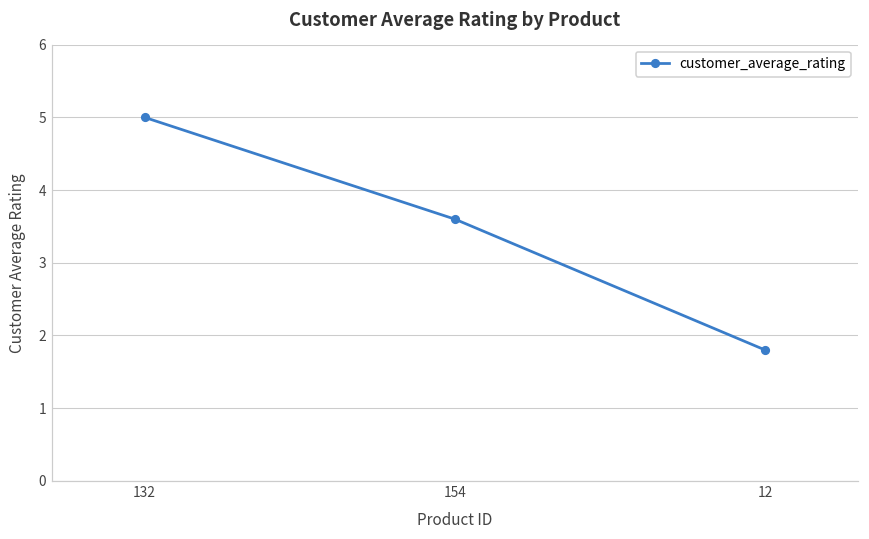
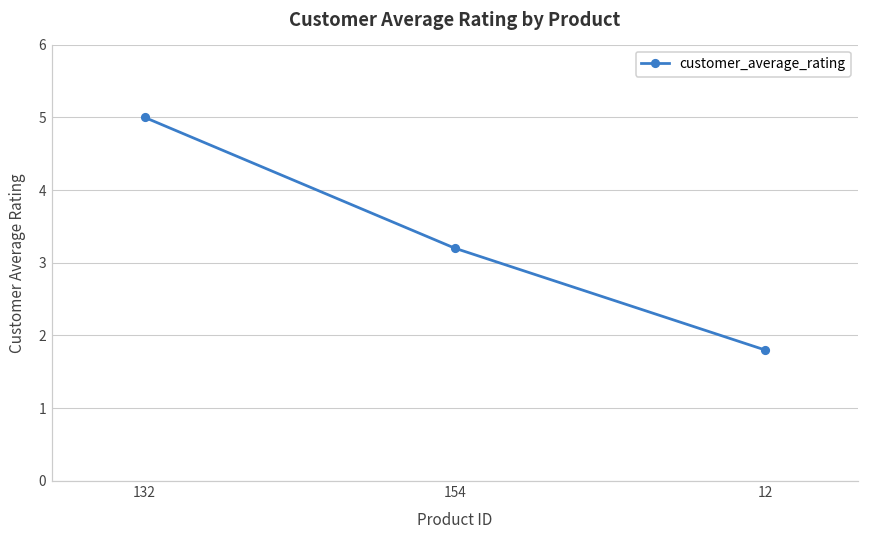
  {
    "132": 5.0,
-   "154": 3.6,
+   "154": 3.2,
    "12": 1.8
  }
